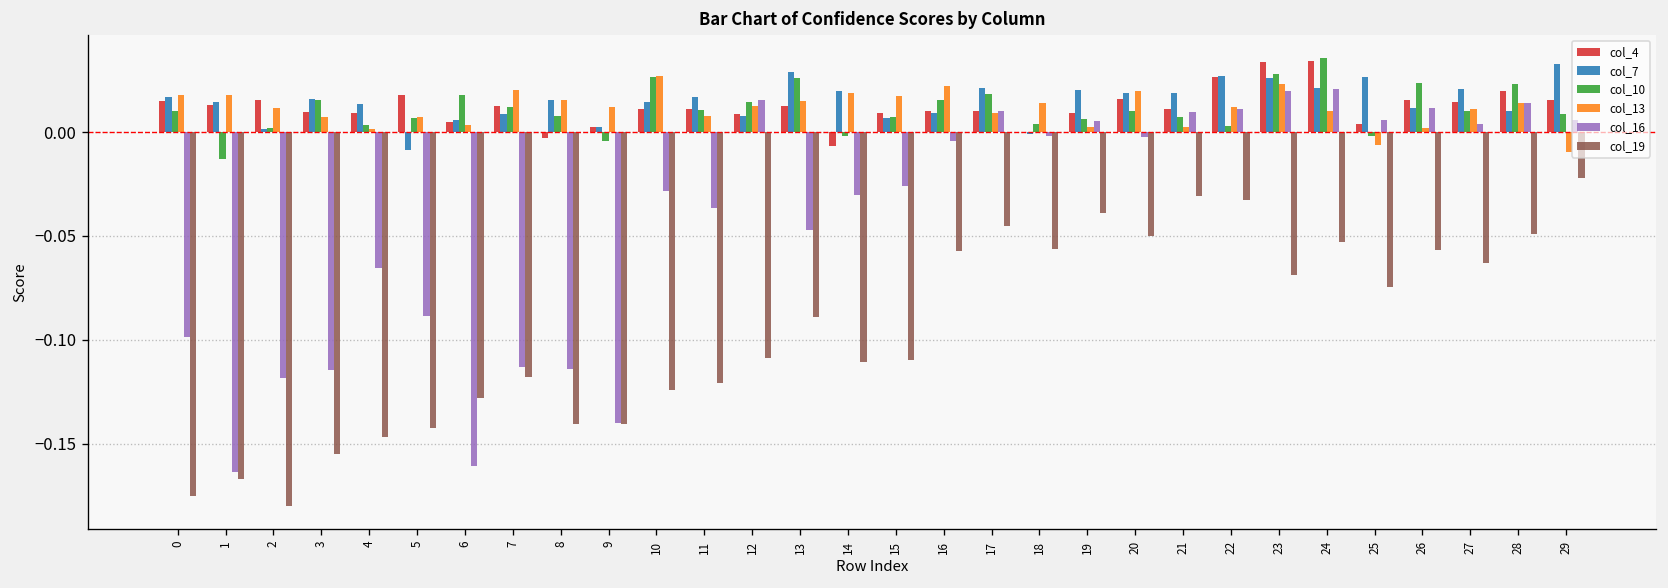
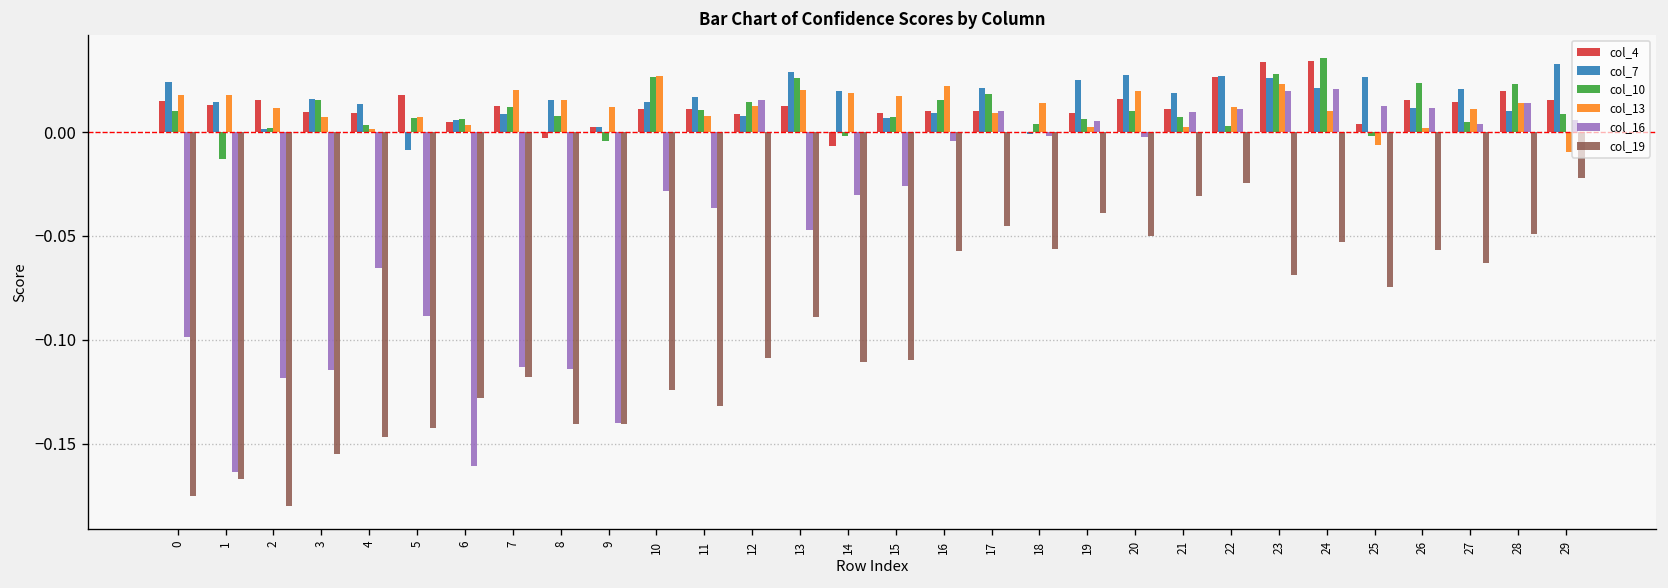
  {
    "col_4": {
      "0": 0.015,
      "1": 0.013,
      "2": 0.016,
      "3": 0.010,
      "4": 0.009,
      "5": 0.018,
      "6": 0.005,
      "7": 0.012,
      "8": -0.003,
      "9": 0.002,
      "10": 0.011,
      "11": 0.011,
      "12": 0.009,
      "13": 0.012,
      "14": -0.007,
      "15": 0.009,
      "16": 0.010,
      "17": 0.010,
      "18": 0.000,
      "19": 0.009,
      "20": 0.016,
      "21": 0.011,
      "22": 0.027,
      "23": 0.034,
      "24": 0.034,
      "25": 0.004,
      "26": 0.016,
      "27": 0.015,
      "28": 0.020,
      "29": 0.015
    },
    "col_7": {
-     "0": 0.017,
+     "0": 0.024,
      "1": 0.015,
      "2": 0.002,
      "3": 0.016,
      "4": 0.014,
      "5": -0.008,
      "6": 0.006,
      "7": 0.009,
      "8": 0.016,
      "9": 0.002,
      "10": 0.014,
      "11": 0.017,
      "12": 0.008,
      "13": 0.029,
      "14": 0.020,
      "15": 0.007,
      "16": 0.009,
      "17": 0.021,
-     "19": 0.020,
-     "20": 0.019,
+     "19": 0.025,
+     "20": 0.028,
      "21": 0.019,
      "22": 0.027,
      "23": 0.026,
      "24": 0.021,
      "25": 0.027,
      "26": 0.011,
      "27": 0.021,
      "28": 0.010,
      "29": 0.033
    },
    "col_10": {
      "0": 0.010,
      "1": -0.013,
      "2": 0.002,
      "3": 0.015,
      "4": 0.003,
      "5": 0.007,
-     "6": 0.018,
+     "6": 0.006,
      "7": 0.012,
      "8": 0.008,
      "9": -0.004,
      "10": 0.026,
      "11": 0.010,
      "12": 0.014,
      "13": 0.026,
      "14": -0.002,
      "15": 0.007,
      "16": 0.015,
      "17": 0.018,
      "18": 0.004,
      "19": 0.006,
      "20": 0.010,
      "21": 0.007,
      "22": 0.003,
      "23": 0.028,
      "24": 0.036,
      "25": -0.002,
      "26": 0.024,
-     "27": 0.010,
+     "27": 0.005,
      "28": 0.023,
      "29": 0.009
    },
    "col_13": {
      "0": 0.018,
      "1": 0.018,
      "2": 0.012,
      "3": 0.007,
      "5": 0.007,
      "6": 0.004,
      "7": 0.020,
      "8": 0.015,
      "9": 0.012,
      "10": 0.027,
      "11": 0.008,
      "12": 0.012,
-     "13": 0.015,
+     "13": 0.020,
      "14": 0.019,
      "15": 0.017,
      "16": 0.022,
      "17": 0.009,
      "18": 0.014,
      "19": 0.003,
      "20": 0.020,
      "21": 0.003,
      "22": 0.012,
      "23": 0.023,
      "24": 0.010,
      "25": -0.006,
      "26": 0.002,
      "27": 0.011,
      "28": 0.014,
      "29": -0.010
    },
    "col_16": {
      "0": -0.099,
      "1": -0.164,
      "2": -0.118,
      "3": -0.114,
      "4": -0.065,
      "5": -0.088,
      "6": -0.161,
      "7": -0.113,
      "8": -0.114,
      "9": -0.140,
      "10": -0.028,
      "11": -0.036,
      "12": 0.016,
      "13": -0.047,
      "14": -0.030,
      "15": -0.026,
      "16": -0.004,
      "17": 0.010,
      "18": -0.002,
      "19": 0.005,
      "20": -0.002,
      "21": 0.010,
      "22": 0.011,
      "23": 0.020,
      "24": 0.021,
-     "25": 0.006,
+     "25": 0.013,
      "26": 0.012,
      "27": 0.004,
      "28": 0.014
    },
    "col_19": {
      "0": -0.175,
      "1": -0.167,
      "2": -0.180,
      "3": -0.155,
      "4": -0.147,
      "5": -0.142,
      "6": -0.128,
      "7": -0.118,
      "8": -0.141,
      "9": -0.140,
      "10": -0.124,
-     "11": -0.121,
+     "11": -0.132,
      "12": -0.109,
      "13": -0.089,
      "14": -0.111,
      "15": -0.110,
      "16": -0.057,
      "17": -0.045,
      "18": -0.056,
      "19": -0.039,
      "20": -0.050,
      "21": -0.031,
-     "22": -0.032,
+     "22": -0.024,
      "23": -0.069,
      "24": -0.053,
      "25": -0.074,
      "26": -0.057,
      "27": -0.063,
      "28": -0.049,
      "29": -0.022
    }
  }
